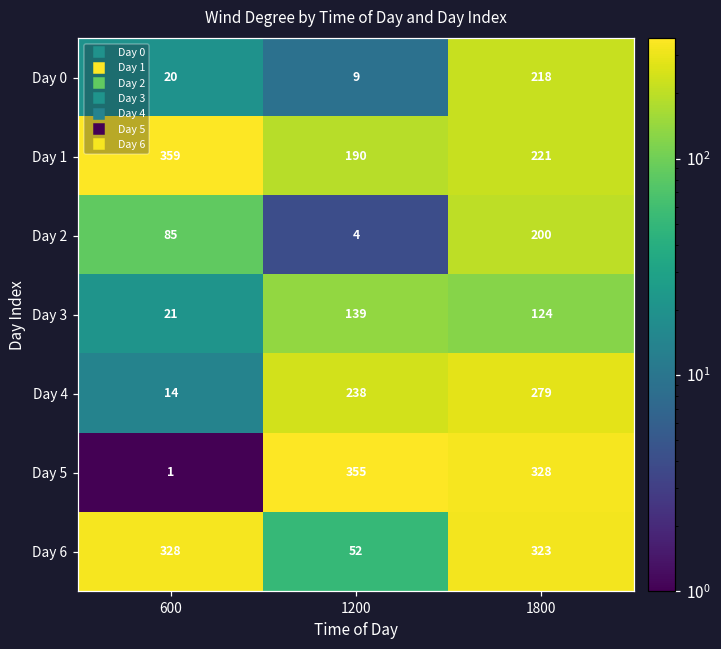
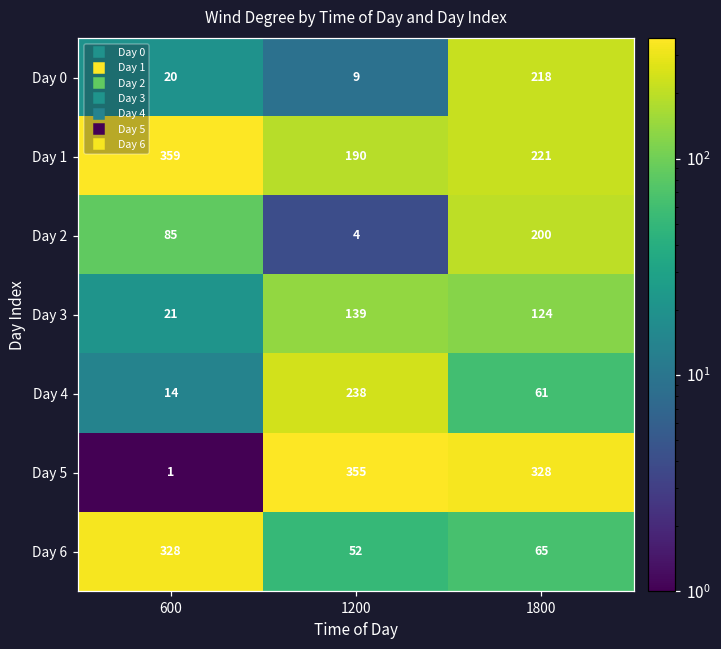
  {
    "Day 0": {
      "600": 20,
      "1200": 9,
      "1800": 218
    },
    "Day 1": {
      "600": 359,
      "1200": 190,
      "1800": 221
    },
    "Day 2": {
      "600": 85,
      "1200": 4,
      "1800": 200
    },
    "Day 3": {
      "600": 21,
      "1200": 139,
      "1800": 124
    },
    "Day 4": {
      "600": 14,
      "1200": 238,
-     "1800": 279
+     "1800": 61
    },
    "Day 5": {
      "600": 1,
      "1200": 355,
      "1800": 328
    },
    "Day 6": {
      "600": 328,
      "1200": 52,
-     "1800": 323
+     "1800": 65
    }
  }
